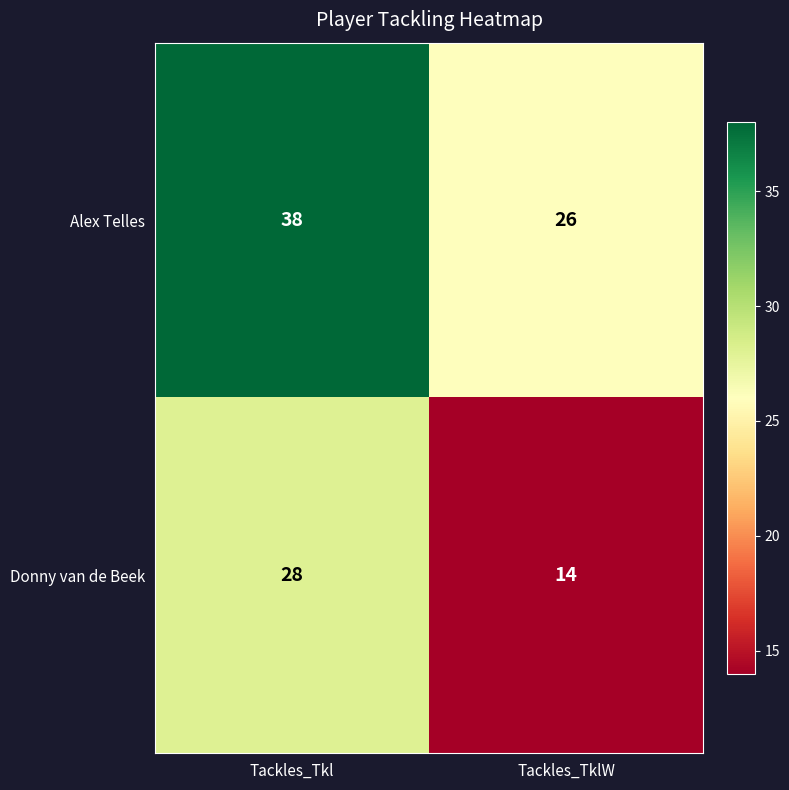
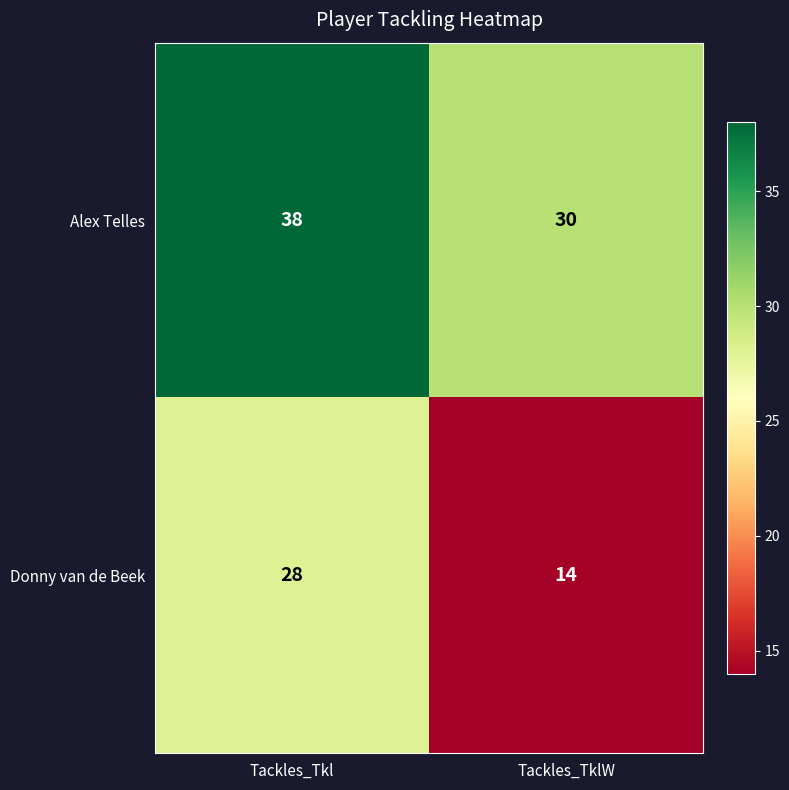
  {
    "Alex Telles": {
      "Tackles_Tkl": 38,
-     "Tackles_TklW": 26
+     "Tackles_TklW": 30
    },
    "Donny van de Beek": {
      "Tackles_Tkl": 28,
      "Tackles_TklW": 14
    }
  }
